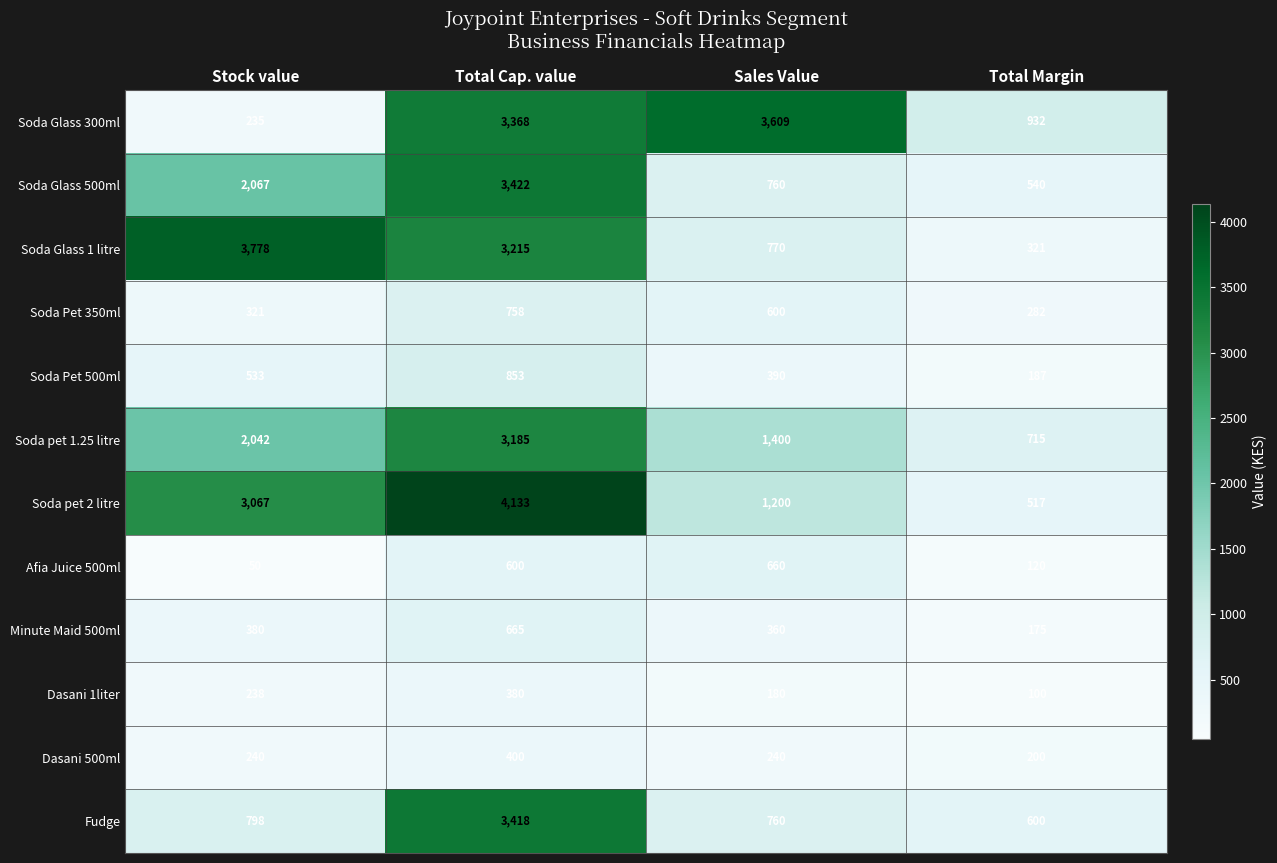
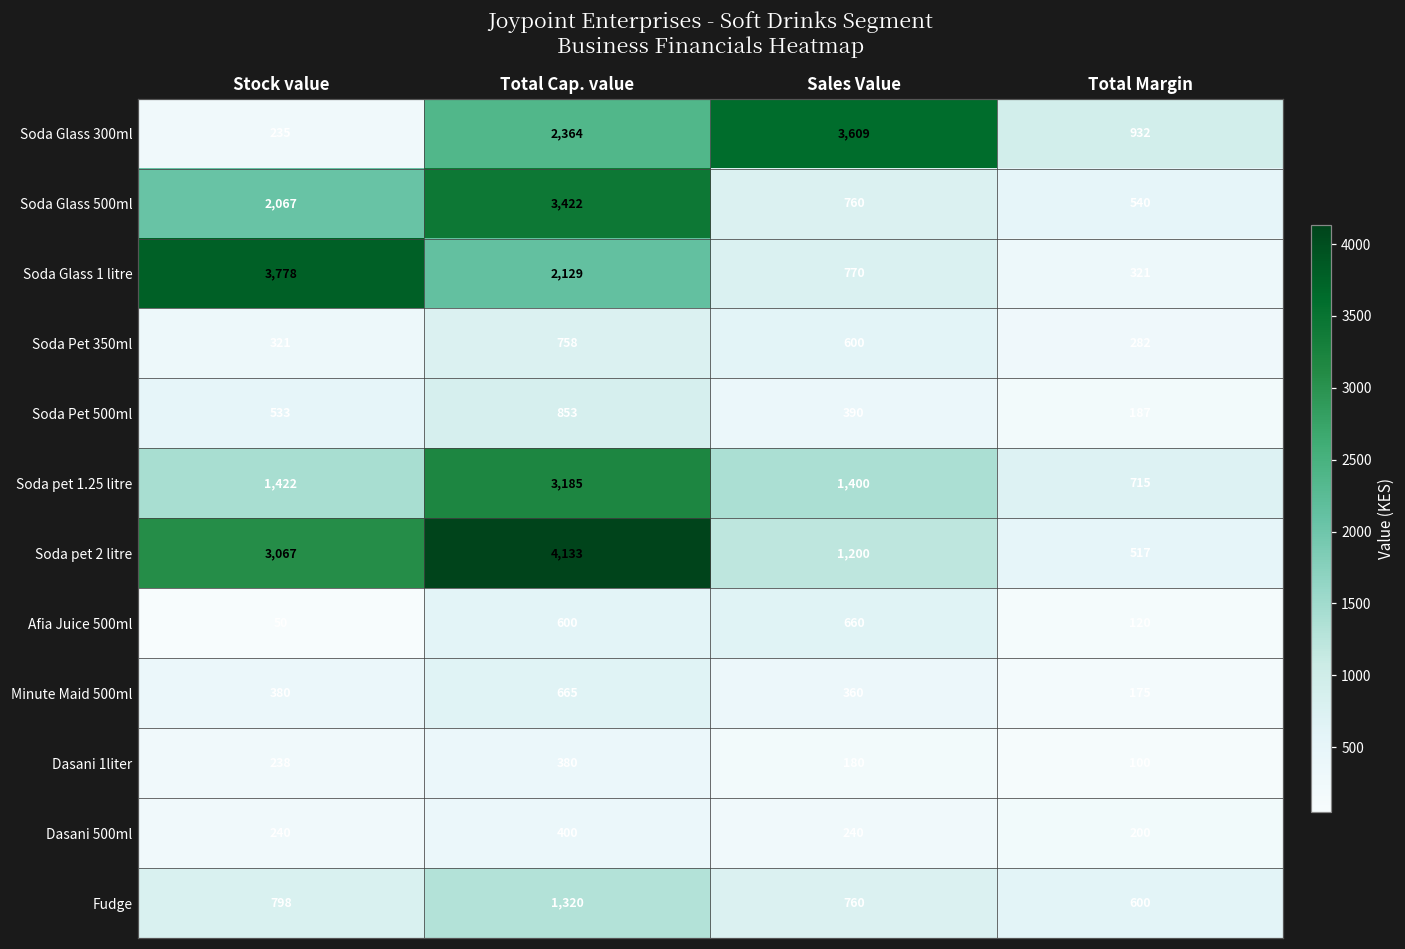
  {
    "Soda Glass 300ml": {
-     "Total Cap. value": "3,368",
+     "Total Cap. value": "2,364",
      "Sales Value": "3,609"
    },
    "Soda Glass 500ml": {
      "Stock value": "2,067",
      "Total Cap. value": "3,422"
    },
    "Soda Glass 1 litre": {
      "Stock value": "3,778",
-     "Total Cap. value": "3,215"
+     "Total Cap. value": "2,129"
    },
    "Soda pet 1.25 litre": {
-     "Stock value": "2,042",
+     "Stock value": "1,422",
      "Total Cap. value": "3,185",
      "Sales Value": "1,400"
    },
    "Soda pet 2 litre": {
      "Stock value": "3,067",
      "Total Cap. value": "4,133",
      "Sales Value": "1,200"
    },
    "Fudge": {
-     "Total Cap. value": "3,418"
+     "Total Cap. value": "1,320"
    }
  }
